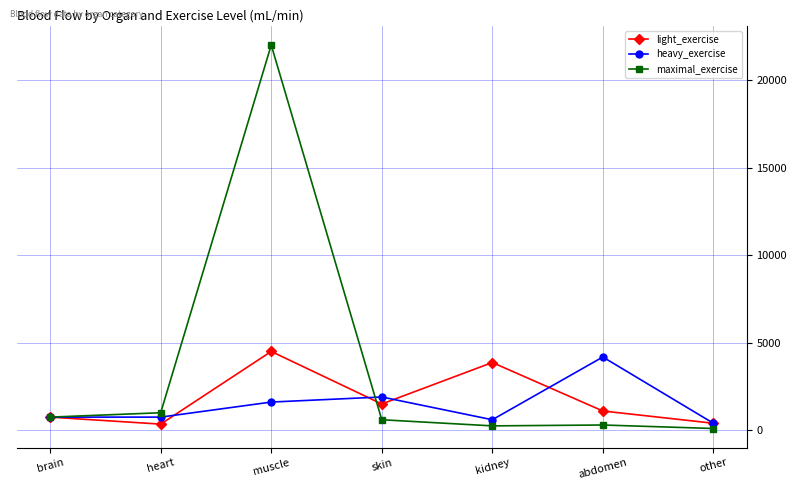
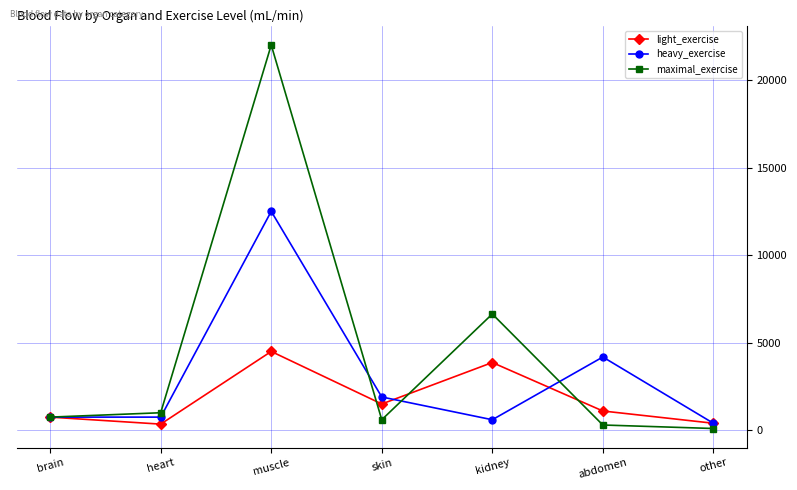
  {
    "light_exercise": {
      "heart": 400,
      "muscle": 4500,
      "skin": 1500,
      "kidney": 3900,
      "abdomen": 1100
    },
    "heavy_exercise": {
      "heart": 800,
-     "muscle": 1600,
+     "muscle": 12500,
      "skin": 1900,
      "kidney": 600,
      "abdomen": 4200
    },
    "maximal_exercise": {
      "heart": 1000,
      "muscle": 22000,
      "skin": 600,
-     "kidney": 300,
+     "kidney": 6600,
      "abdomen": 300,
      "other": 100
    }
  }
